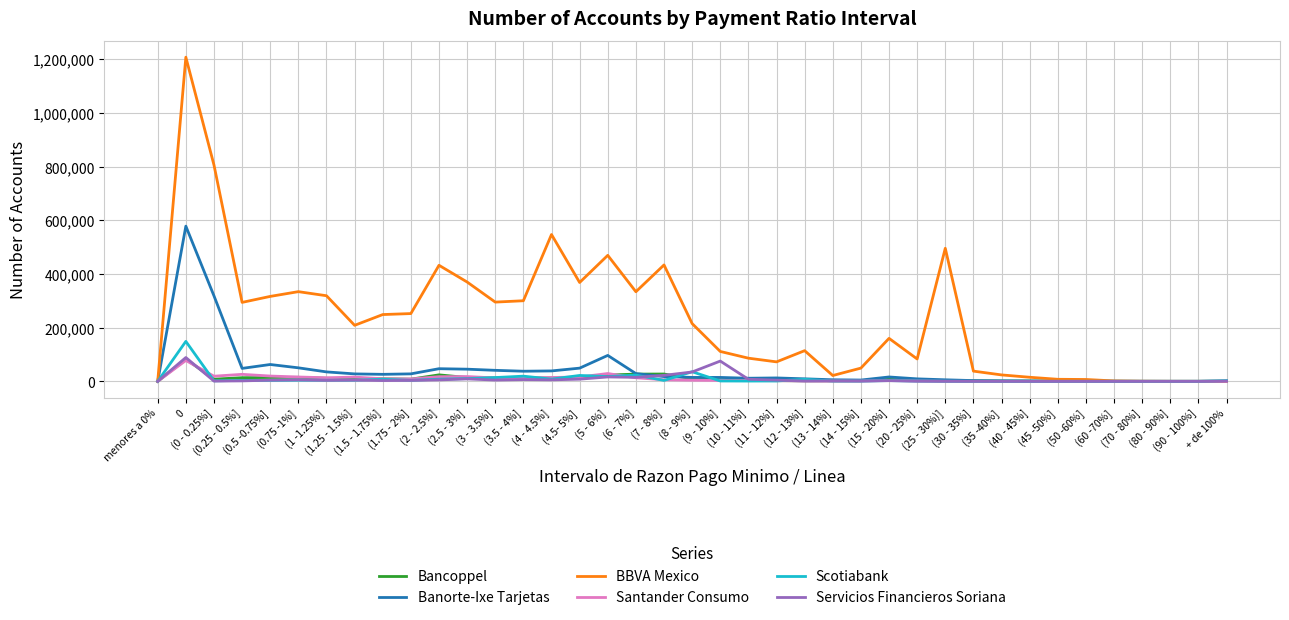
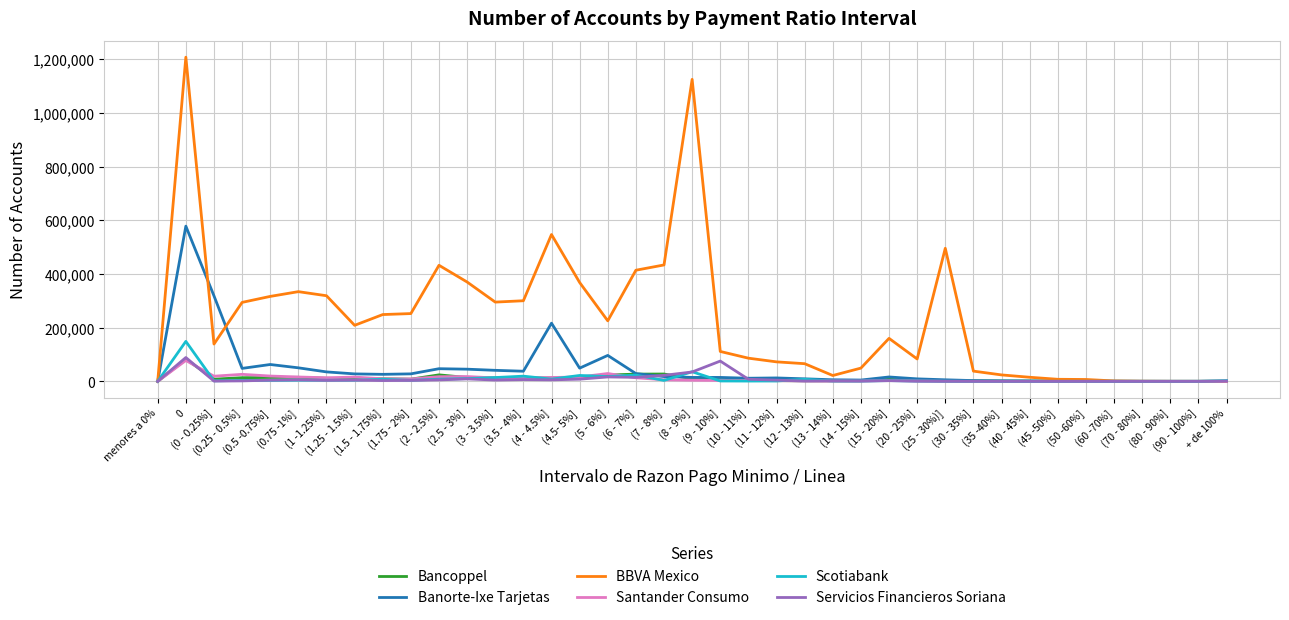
  {
    "Bancoppel": {
      "(0.25 - 0.5%]": "10,000"
    },
    "Banorte-Ixe Tarjetas": {
      "0": "580,000",
      "(0 - 0.25%]": "320,000",
      "(0.25 - 0.5%]": "50,000",
      "(0.5 -0.75%]": "60,000",
      "(0.75 -1%]": "50,000",
      "(1 -1.25%]": "40,000",
      "(1.25 - 1.5%]": "30,000",
      "(1.5 - 1.75%]": "30,000",
      "(1.75 - 2%]": "30,000",
      "(2 - 2.5%]": "50,000",
      "(2.5 - 3%]": "50,000",
      "(3 - 3.5%]": "40,000",
      "(3.5 - 4%]": "40,000",
-     "(4 - 4.5%]": "40,000",
+     "(4 - 4.5%]": "220,000",
      "(4.5- 5%]": "50,000",
      "(5 - 6%]": "100,000"
    },
    "BBVA Mexico": {
      "0": "1,210,000",
-     "(0 - 0.25%]": "810,000",
+     "(0 - 0.25%]": "140,000",
      "(0.25 - 0.5%]": "290,000",
      "(0.5 -0.75%]": "320,000",
      "(0.75 -1%]": "330,000",
      "(1 -1.25%]": "320,000",
      "(1.25 - 1.5%]": "210,000",
      "(1.5 - 1.75%]": "250,000",
      "(1.75 - 2%]": "250,000",
      "(2 - 2.5%]": "430,000",
      "(2.5 - 3%]": "370,000",
      "(3 - 3.5%]": "300,000",
      "(3.5 - 4%]": "300,000",
      "(4 - 4.5%]": "550,000",
      "(4.5- 5%]": "370,000",
-     "(5 - 6%]": "470,000",
-     "(6 - 7%]": "330,000",
+     "(5 - 6%]": "230,000",
+     "(6 - 7%]": "410,000",
      "(7 - 8%]": "430,000",
-     "(8 - 9%]": "220,000",
+     "(8 - 9%]": "1,130,000",
      "(9 - 10%]": "110,000",
      "(10 - 11%]": "90,000",
      "(11 - 12%]": "70,000",
-     "(12 - 13%]": "110,000",
+     "(12 - 13%]": "70,000",
      "(13 - 14%]": "20,000",
      "(14 - 15%]": "50,000",
      "(15 - 20%]": "160,000",
      "(20 - 25%]": "80,000",
      "(25 - 30%)]": "500,000",
      "(30 - 35%]": "40,000",
      "(35 -40%]": "20,000",
      "(40 - 45%]": "20,000"
    },
    "Santander Consumo": {
      "(0 - 0.25%]": "20,000",
      "(0.25 - 0.5%]": "30,000"
    },
    "Scotiabank": {
      "0": "150,000"
    },
    "Servicios Financieros Soriana": {
      "(9 - 10%]": "80,000"
    }
  }
